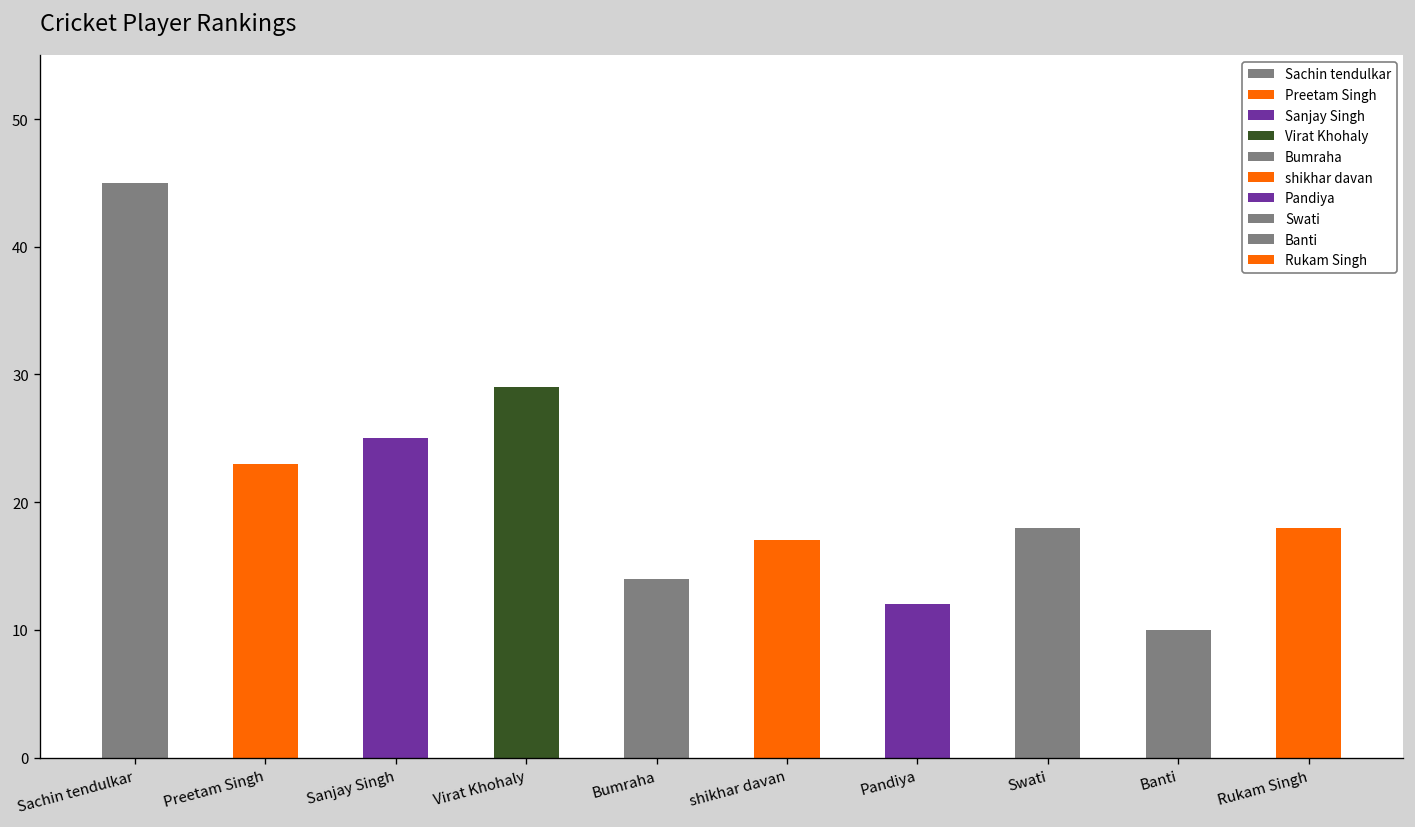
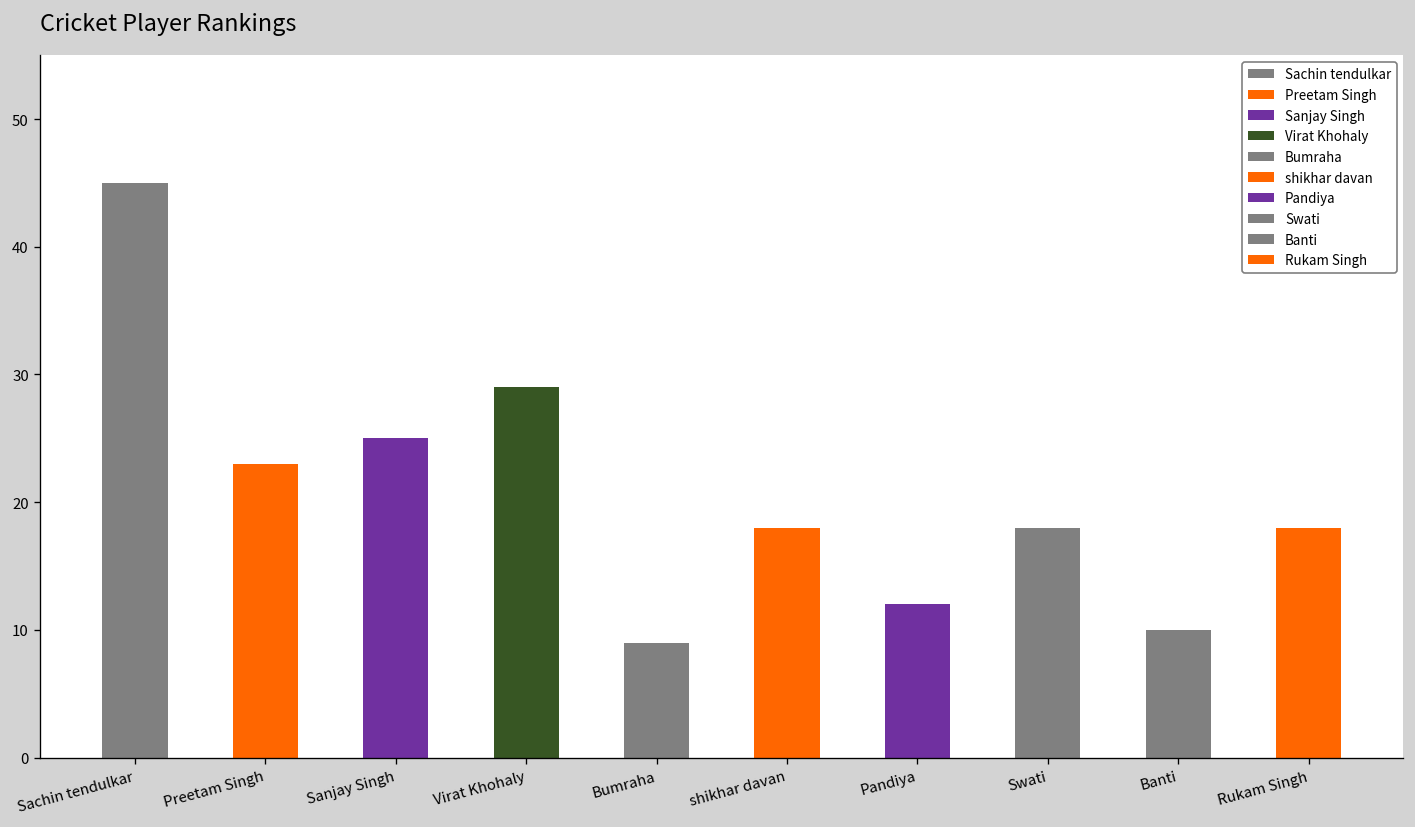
  {
    "Sachin tendulkar": 45,
    "Preetam Singh": 23,
    "Sanjay Singh": 25,
    "Virat Khohaly": 29,
-   "Bumraha": 14,
-   "shikhar davan": 17,
+   "Bumraha": 9,
+   "shikhar davan": 18,
    "Pandiya": 12,
    "Swati": 18,
    "Banti": 10,
    "Rukam Singh": 18
  }
